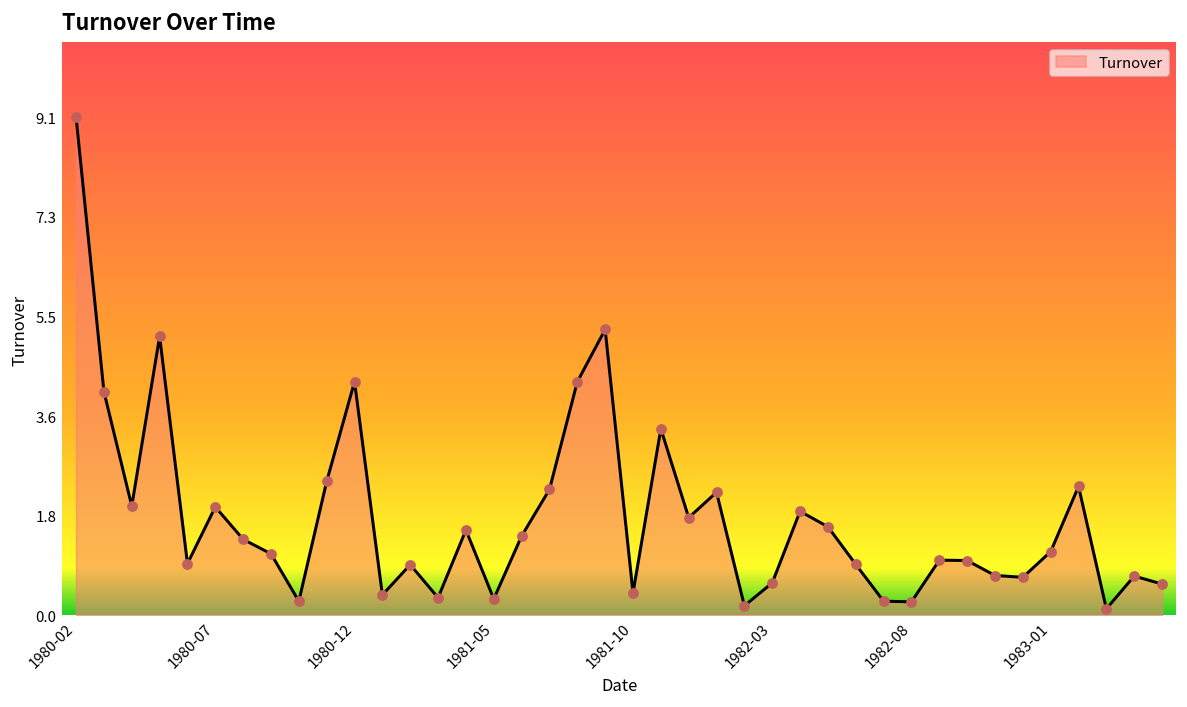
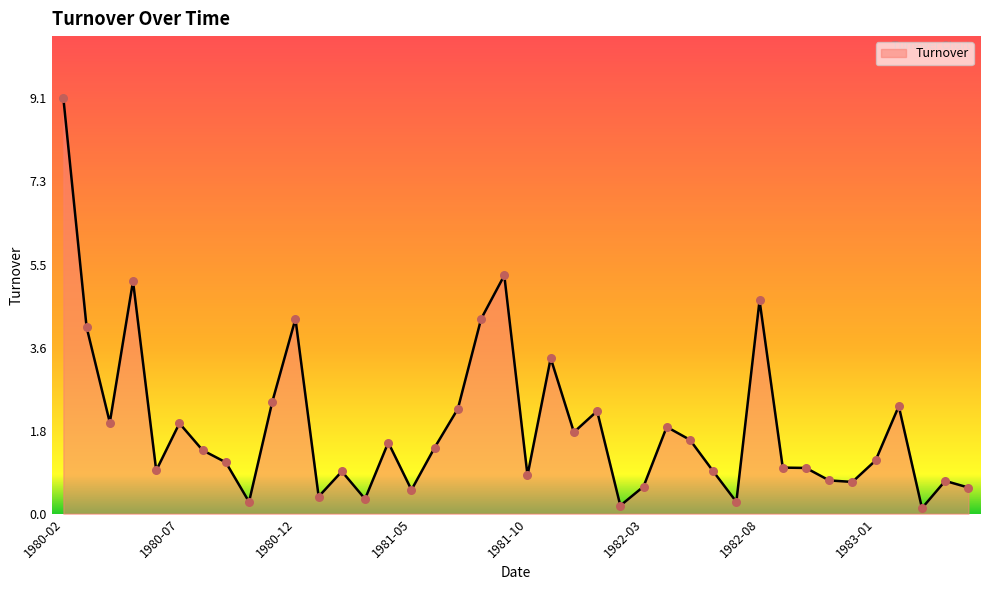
  {
    "1980-02": 9.1,
    "1980-07": 2.0,
    "1980-12": 4.3,
-   "1981-05": 0.3,
-   "1981-10": 0.4,
+   "1981-05": 0.5,
+   "1981-10": 0.8,
    "1982-03": 0.6,
-   "1982-08": 0.2,
+   "1982-08": 4.7,
    "1983-01": 1.2
  }
